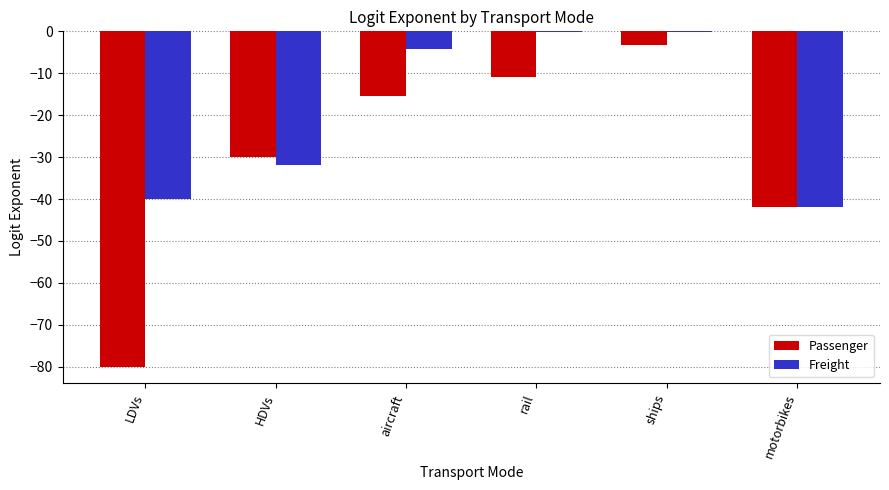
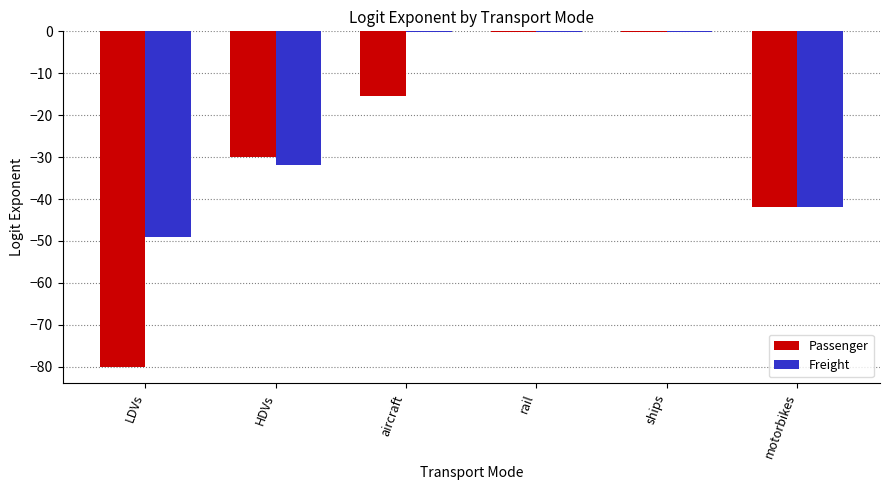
  {
    "Passenger": {
      "LDVs": -80,
      "HDVs": -30,
      "aircraft": -16,
-     "rail": -11,
-     "ships": -3,
+     "rail": 0,
+     "ships": 0,
      "motorbikes": -42
    },
    "Freight": {
-     "LDVs": -40,
+     "LDVs": -49,
      "HDVs": -32,
-     "aircraft": -4,
+     "aircraft": 0,
      "motorbikes": -42
    }
  }
